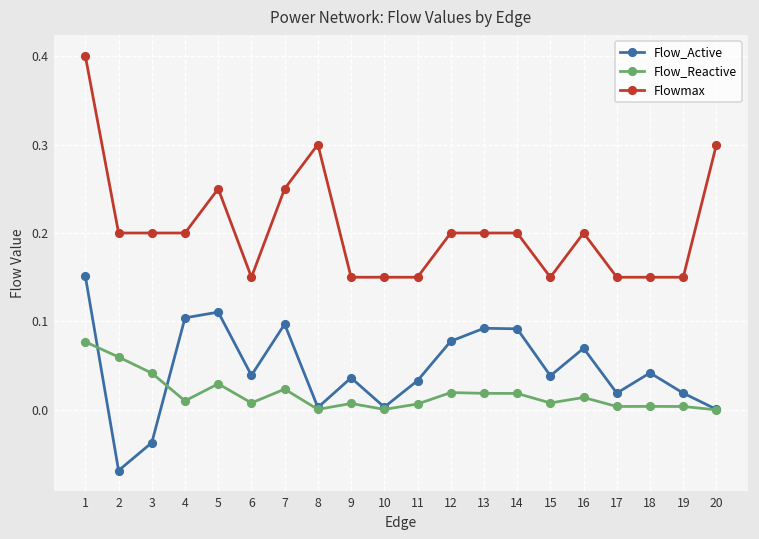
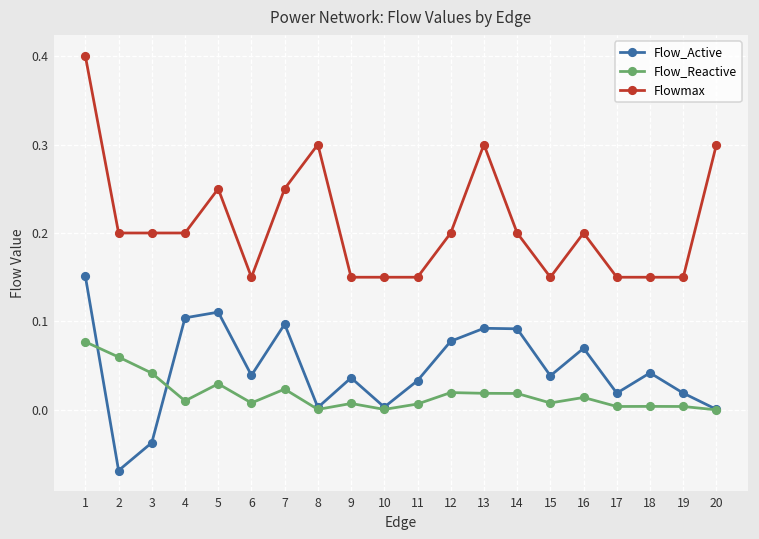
  {
    "Flow_Active": {
      "1": 0.15,
      "2": -0.07,
      "3": -0.04,
      "4": 0.10,
      "5": 0.11,
      "6": 0.04,
      "7": 0.1,
      "9": 0.04,
      "11": 0.03,
      "12": 0.08,
      "13": 0.09,
      "14": 0.09,
      "15": 0.04,
      "16": 0.07,
      "17": 0.02,
      "18": 0.04,
      "19": 0.02
    },
    "Flow_Reactive": {
      "1": 0.08,
      "2": 0.06,
      "3": 0.04,
      "4": 0.01,
      "5": 0.03,
      "6": 0.01,
      "7": 0.02,
      "9": 0.01,
      "11": 0.01,
      "12": 0.02,
      "13": 0.02,
      "14": 0.02,
      "15": 0.01,
      "16": 0.01,
      "17": 0.00,
      "18": 0.00,
      "19": 0.00
    },
    "Flowmax": {
      "1": 0.4,
      "2": 0.2,
      "3": 0.2,
      "4": 0.2,
      "5": 0.25,
      "6": 0.15,
      "7": 0.25,
      "8": 0.3,
      "9": 0.15,
      "10": 0.15,
      "11": 0.15,
      "12": 0.2,
-     "13": 0.2,
+     "13": 0.3,
      "14": 0.2,
      "15": 0.15,
      "16": 0.2,
      "17": 0.15,
      "18": 0.15,
      "19": 0.15,
      "20": 0.3
    }
  }
